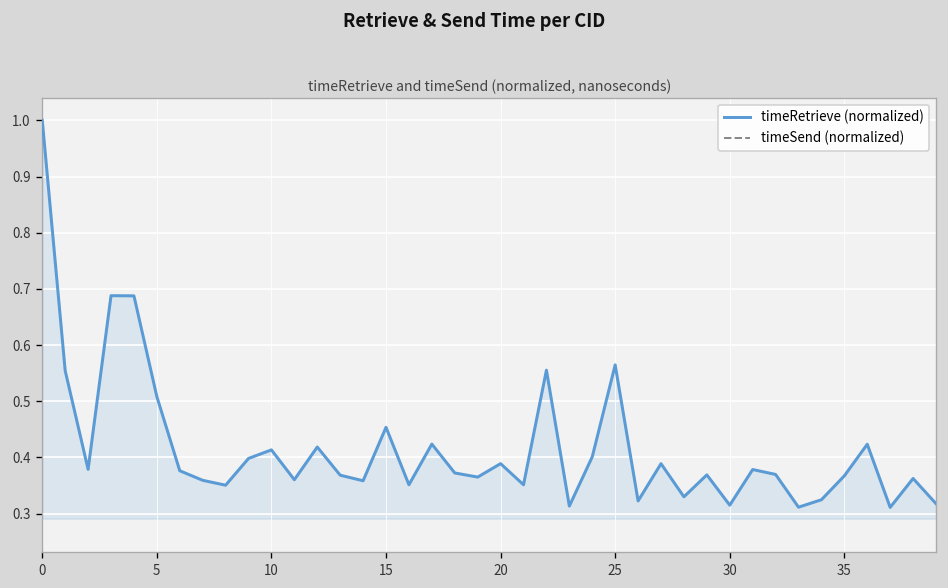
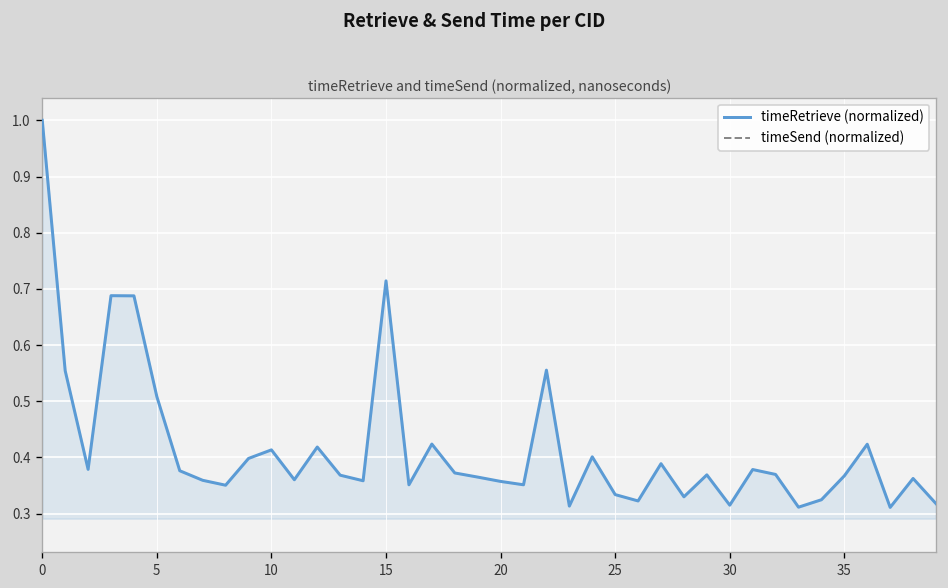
  {
    "timeRetrieve (normalized)": {
      "0": 1.00,
      "5": 0.51,
      "10": 0.41,
-     "15": 0.45,
-     "20": 0.39,
-     "25": 0.56,
+     "15": 0.71,
+     "20": 0.36,
+     "25": 0.33,
      "30": 0.31,
      "35": 0.37
    }
  }
